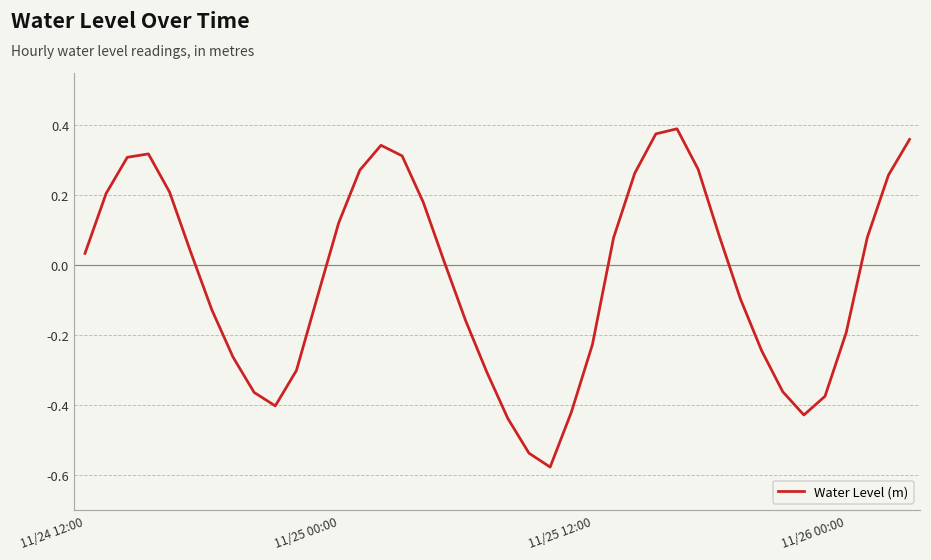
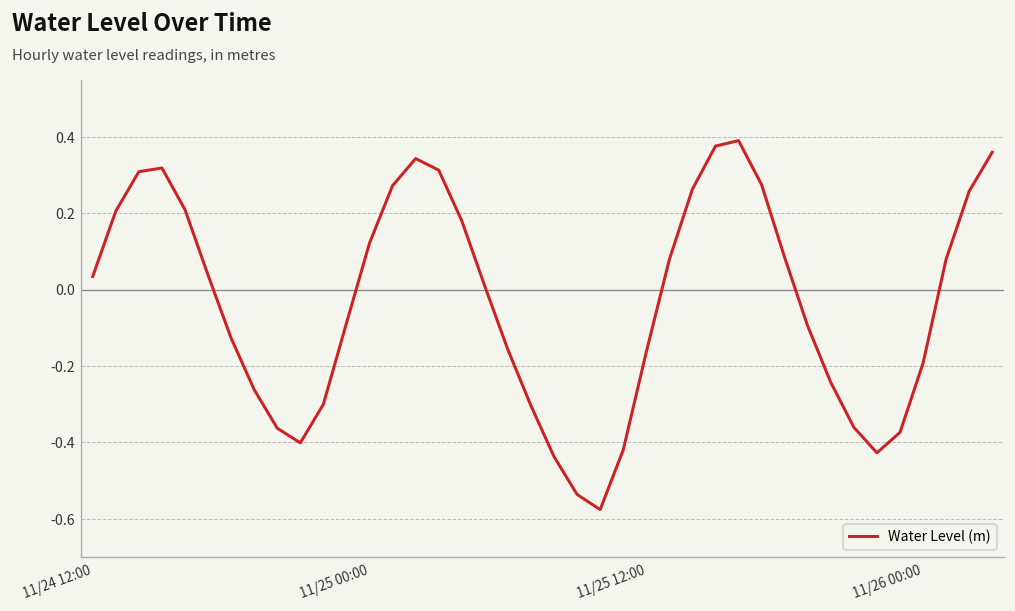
  {
    "11/24 12:00": 0.03,
    "11/25 00:00": 0.12,
-   "11/25 12:00": -0.23,
+   "11/25 12:00": -0.16,
    "11/26 00:00": -0.19
  }
